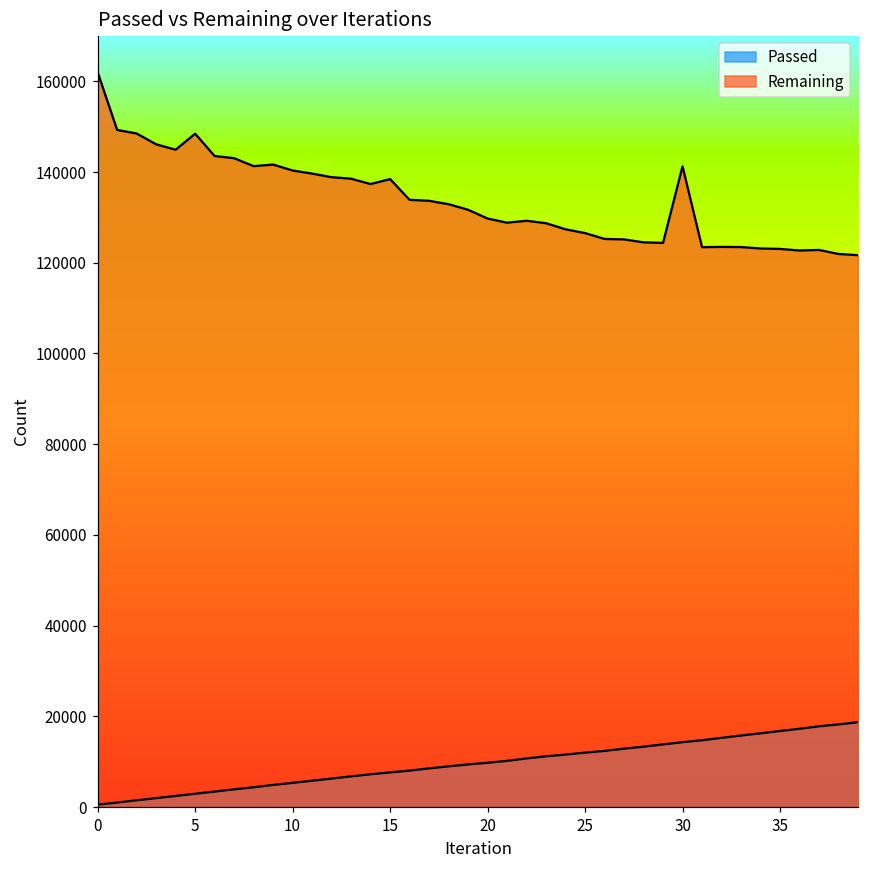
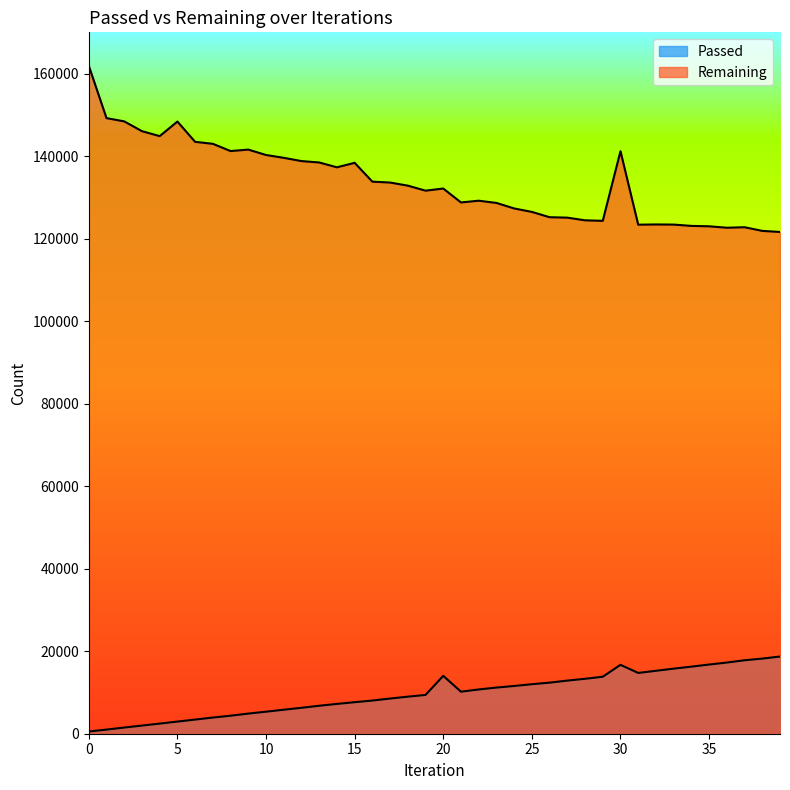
  {
    "Passed": {
      "0": 1000,
      "5": 3000,
      "10": 5000,
      "15": 8000,
-     "20": 10000,
+     "20": 14000,
      "25": 12000,
-     "30": 14000,
+     "30": 17000,
      "35": 17000
    },
    "Remaining": {
      "0": 162000,
      "5": 148000,
      "10": 140000,
      "15": 138000,
-     "20": 130000,
+     "20": 132000,
      "25": 127000,
      "30": 141000,
      "35": 123000
    }
  }
